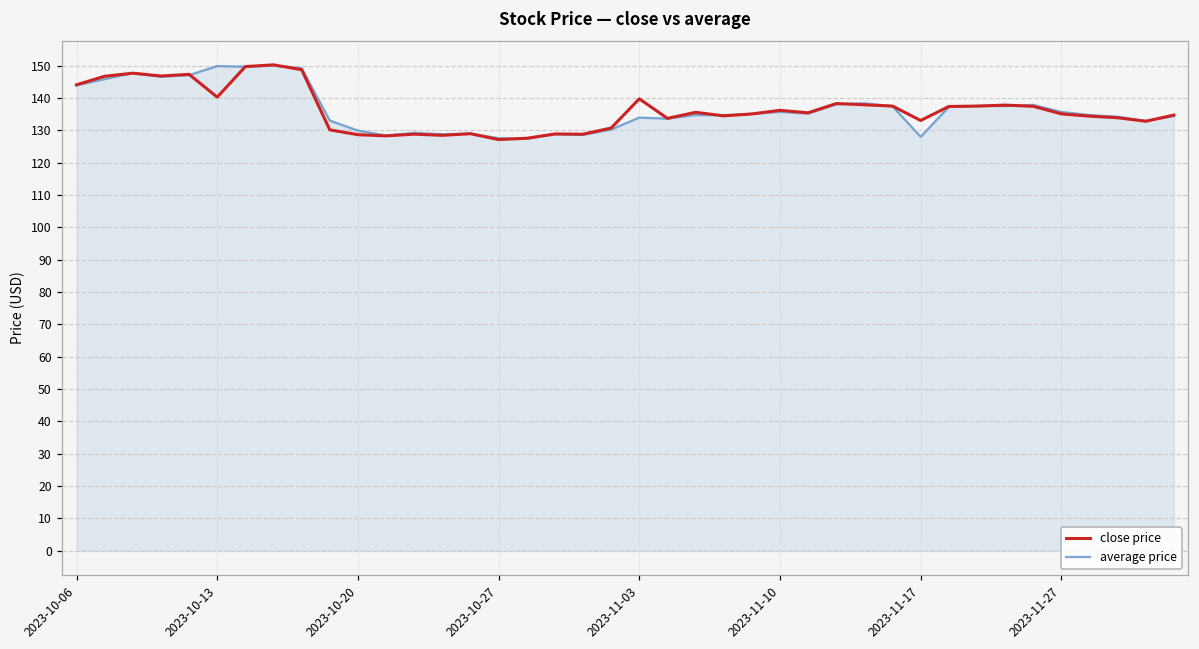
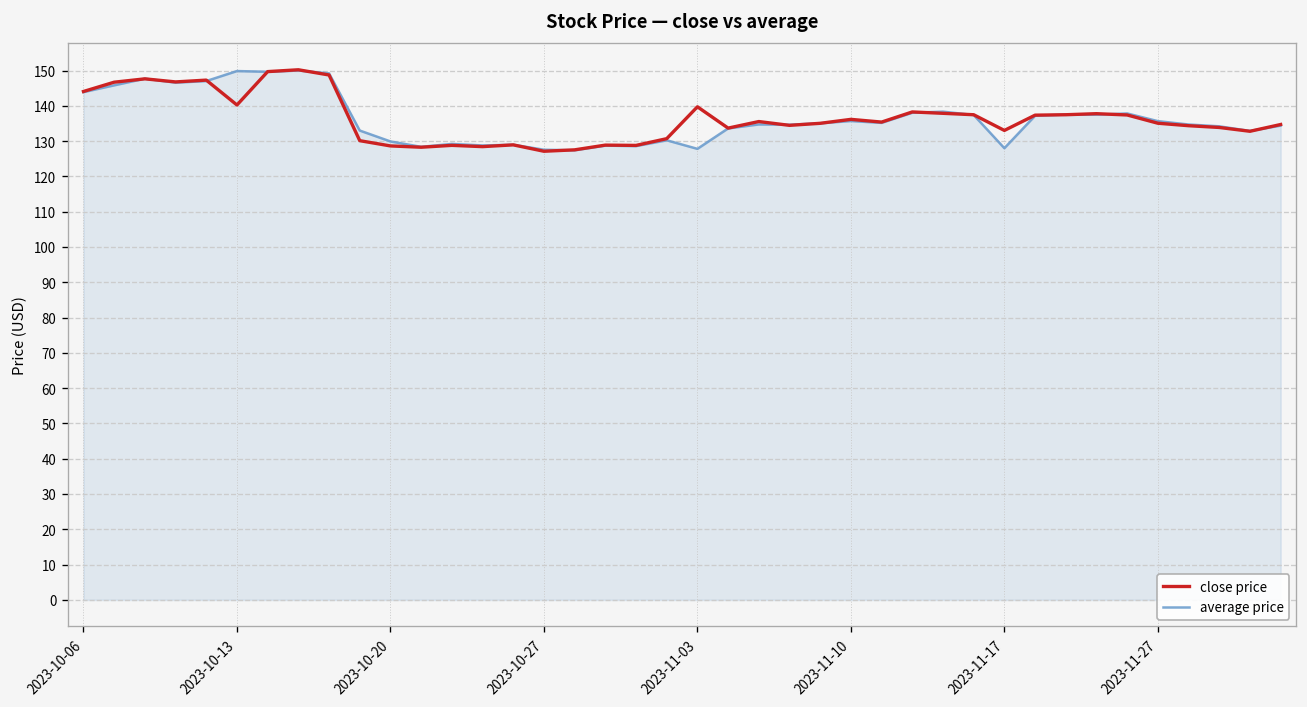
  {
    "close price": {
      "2023-10-13": 140,
      "2023-10-20": 129,
      "2023-11-03": 140,
      "2023-11-17": 133
    },
    "average price": {
      "2023-10-13": 150,
      "2023-10-20": 130,
-     "2023-11-03": 134,
+     "2023-11-03": 128,
      "2023-11-17": 128
    }
  }
